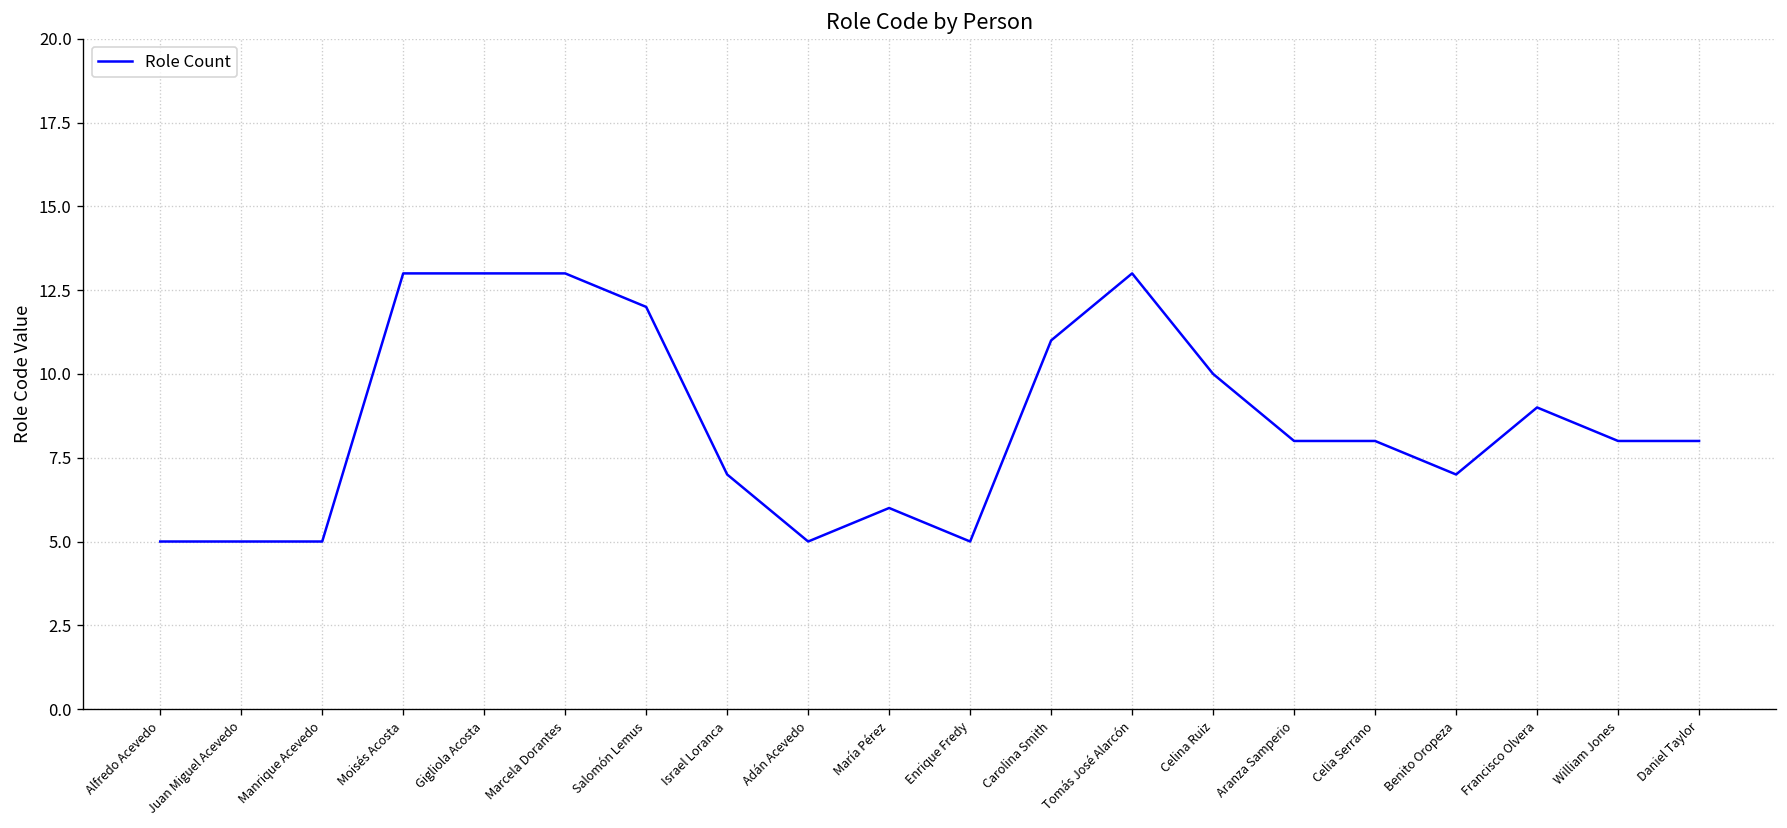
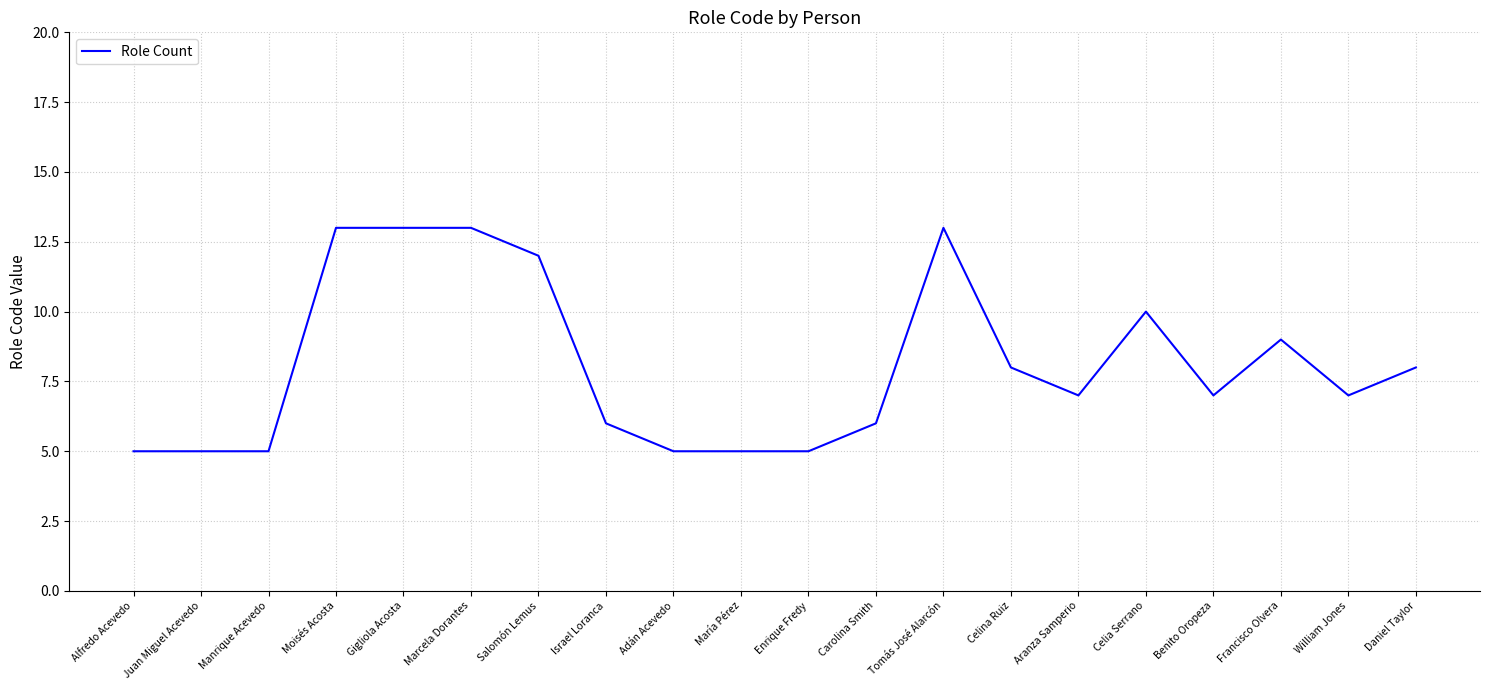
  {
    "Alfredo Acevedo": 5,
    "Juan Miguel Acevedo": 5,
    "Manrique Acevedo": 5,
    "Moisés Acosta": 13,
    "Gigliola Acosta": 13,
    "Marcela Dorantes": 13,
    "Salomón Lemus": 12,
-   "Israel Loranca": 7,
+   "Israel Loranca": 6,
    "Adán Acevedo": 5,
-   "María Pérez": 6,
+   "María Pérez": 5,
    "Enrique Fredy": 5,
-   "Carolina Smith": 11,
+   "Carolina Smith": 6,
    "Tomás José Alarcón": 13,
-   "Celina Ruiz": 10,
-   "Aranza Samperio": 8,
-   "Celia Serrano": 8,
+   "Celina Ruiz": 8,
+   "Aranza Samperio": 7,
+   "Celia Serrano": 10,
    "Benito Oropeza": 7,
    "Francisco Olvera": 9,
-   "William Jones": 8,
+   "William Jones": 7,
    "Daniel Taylor": 8
  }
